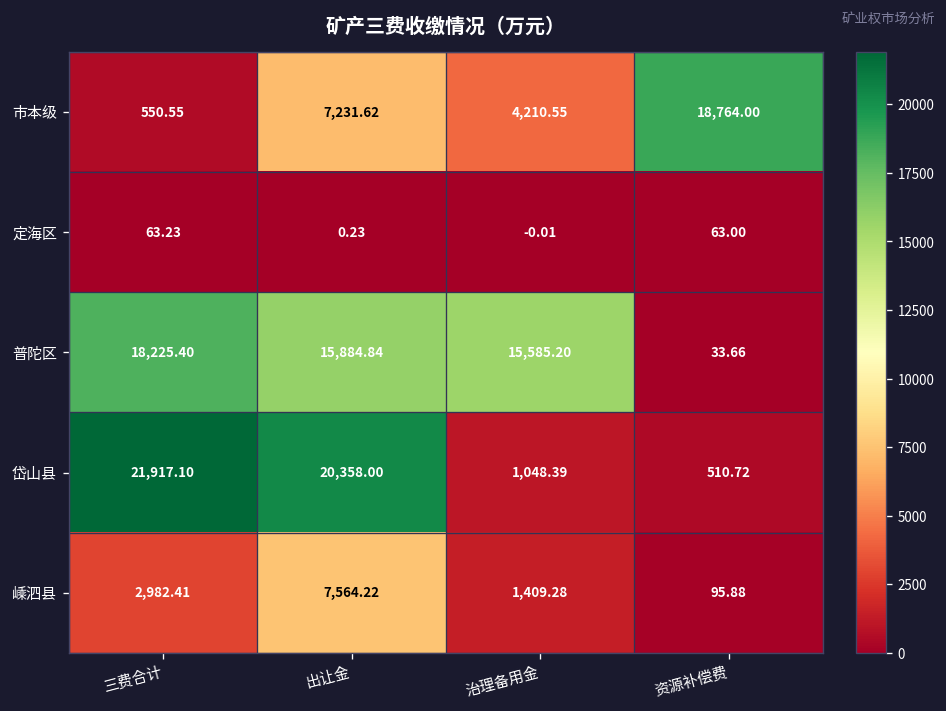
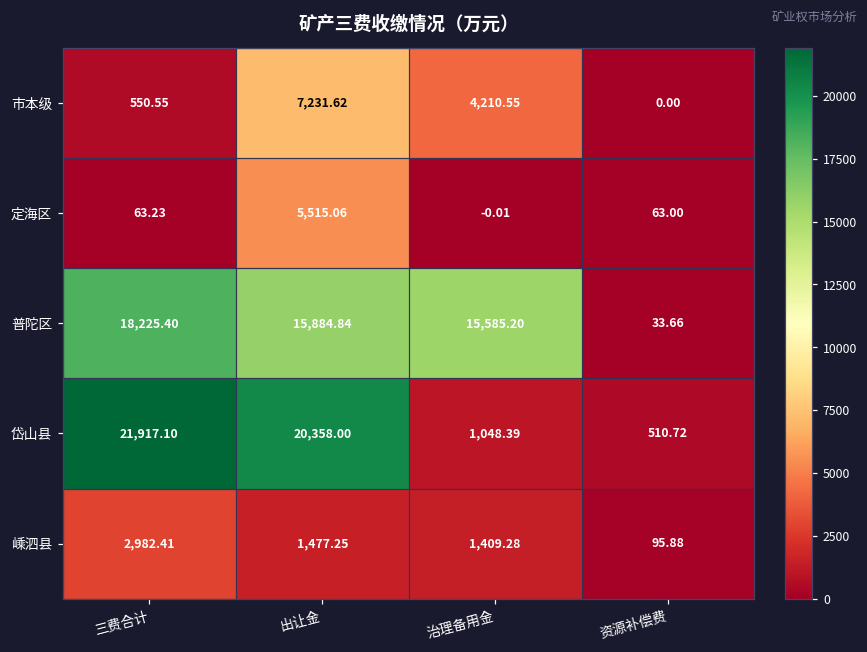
  {
    "市本级": {
      "三费合计": "550.55",
      "出让金": "7,231.62",
      "治理备用金": "4,210.55",
-     "资源补偿费": "18,764.00"
+     "资源补偿费": "0.00"
    },
    "定海区": {
      "三费合计": "63.23",
-     "出让金": "0.23",
+     "出让金": "5,515.06",
      "治理备用金": "-0.01",
      "资源补偿费": "63.00"
    },
    "普陀区": {
      "三费合计": "18,225.40",
      "出让金": "15,884.84",
      "治理备用金": "15,585.20",
      "资源补偿费": "33.66"
    },
    "岱山县": {
      "三费合计": "21,917.10",
      "出让金": "20,358.00",
      "治理备用金": "1,048.39",
      "资源补偿费": "510.72"
    },
    "嵊泗县": {
      "三费合计": "2,982.41",
-     "出让金": "7,564.22",
+     "出让金": "1,477.25",
      "治理备用金": "1,409.28",
      "资源补偿费": "95.88"
    }
  }
